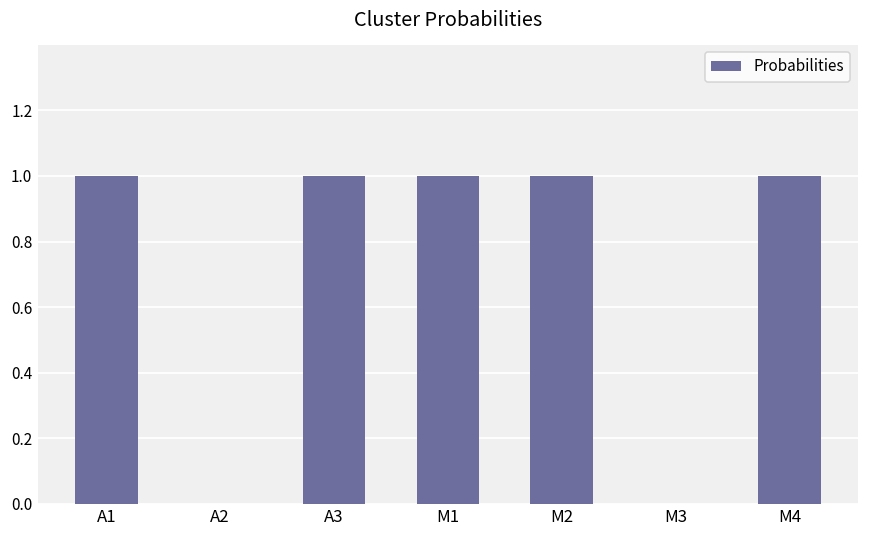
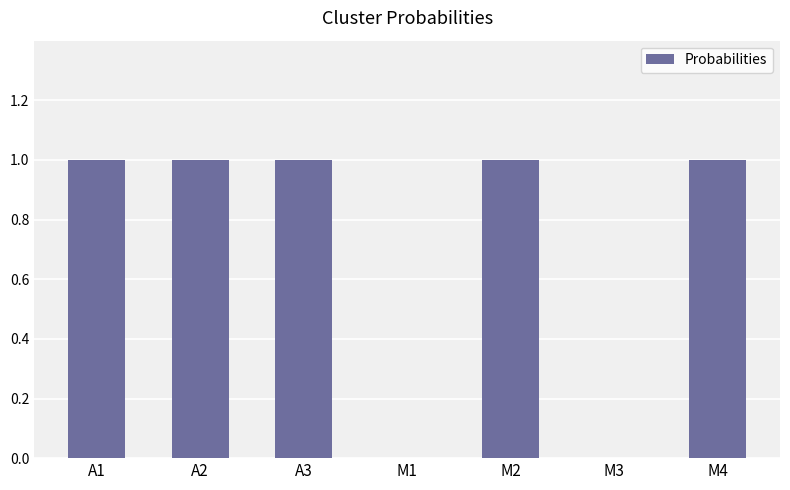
  {
    "A1": 1,
-   "A2": 0,
+   "A2": 1,
    "A3": 1,
-   "M1": 1,
+   "M1": 0,
    "M2": 1,
    "M3": 0,
    "M4": 1
  }
